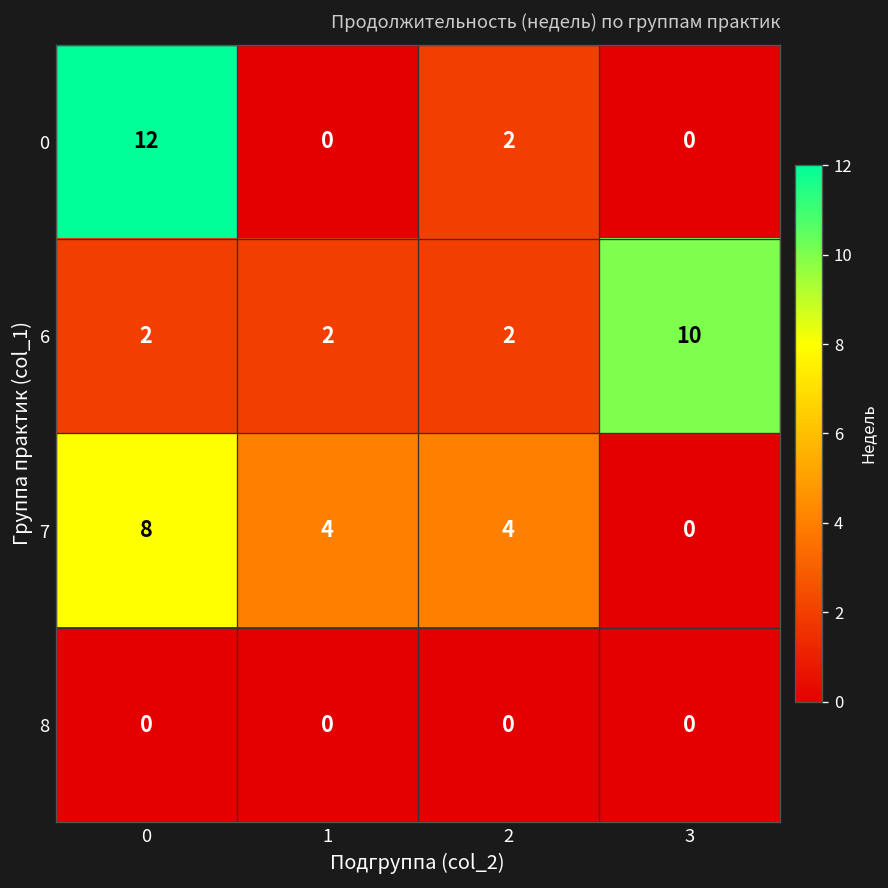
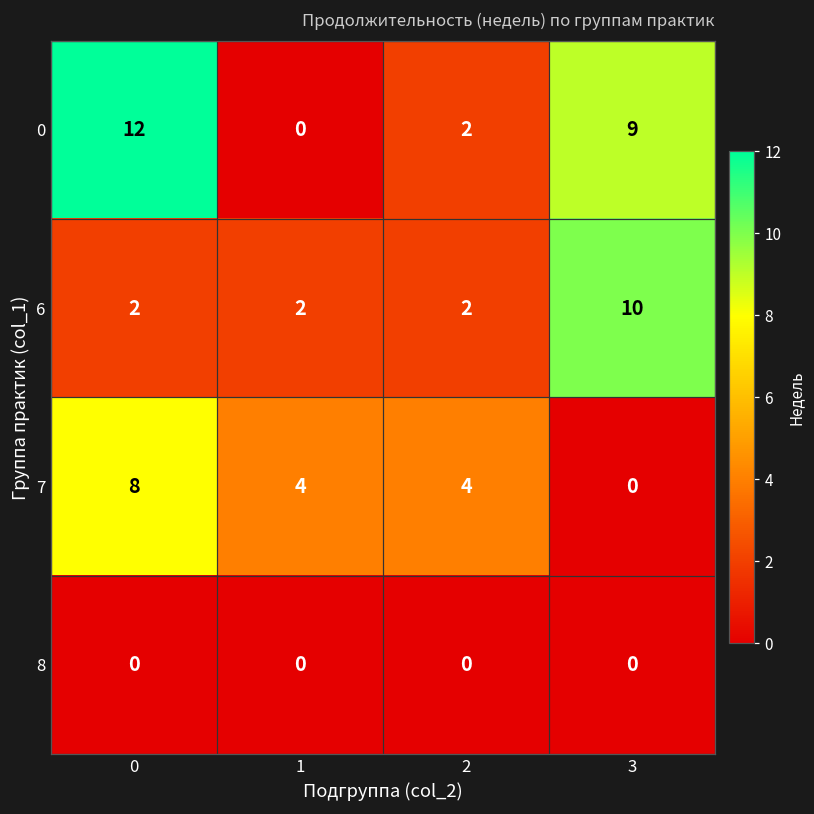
  {
    "0": {
      "0": 12,
      "1": 0,
      "2": 2,
-     "3": 0
+     "3": 9
    },
    "6": {
      "0": 2,
      "1": 2,
      "2": 2,
      "3": 10
    },
    "7": {
      "0": 8,
      "1": 4,
      "2": 4,
      "3": 0
    },
    "8": {
      "0": 0,
      "1": 0,
      "2": 0,
      "3": 0
    }
  }
